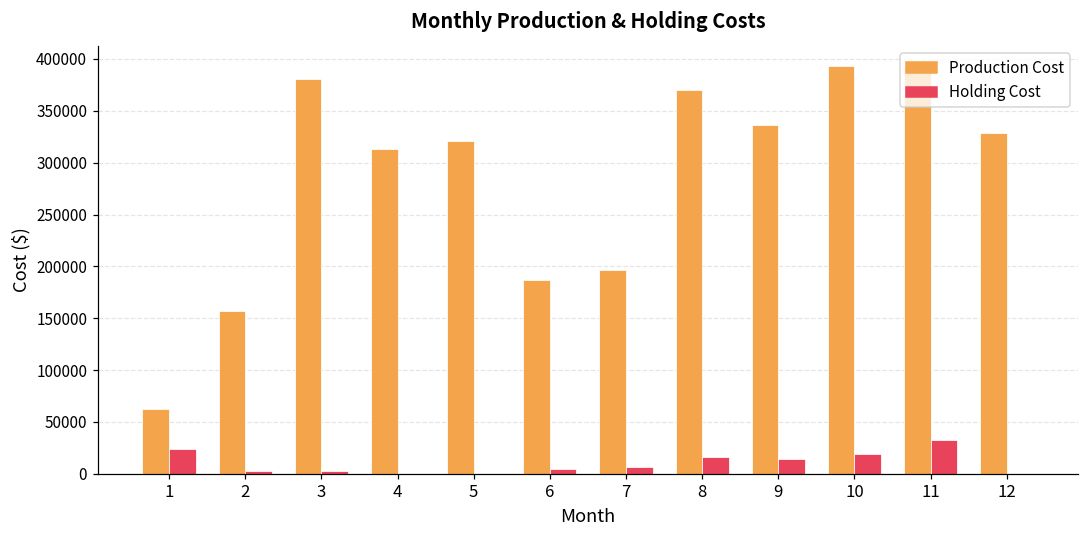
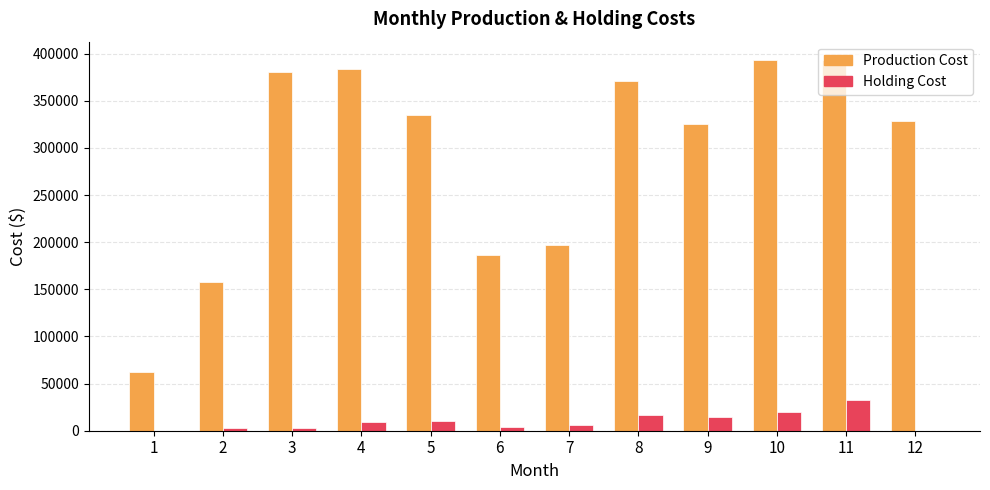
  {
    "Production Cost": {
      "1": 60000,
      "2": 160000,
      "3": 380000,
-     "4": 310000,
-     "5": 320000,
+     "4": 380000,
+     "5": 340000,
      "6": 190000,
      "7": 200000,
      "8": 370000,
-     "9": 340000,
+     "9": 330000,
      "10": 390000,
      "12": 330000
    },
    "Holding Cost": {
-     "1": 20000,
+     "1": 0,
      "2": 0,
      "3": 0,
-     "4": 0,
-     "5": 0,
+     "4": 10000,
+     "5": 10000,
      "6": 0,
      "7": 10000,
      "8": 20000,
      "9": 10000,
      "10": 20000,
      "11": 30000
    }
  }
